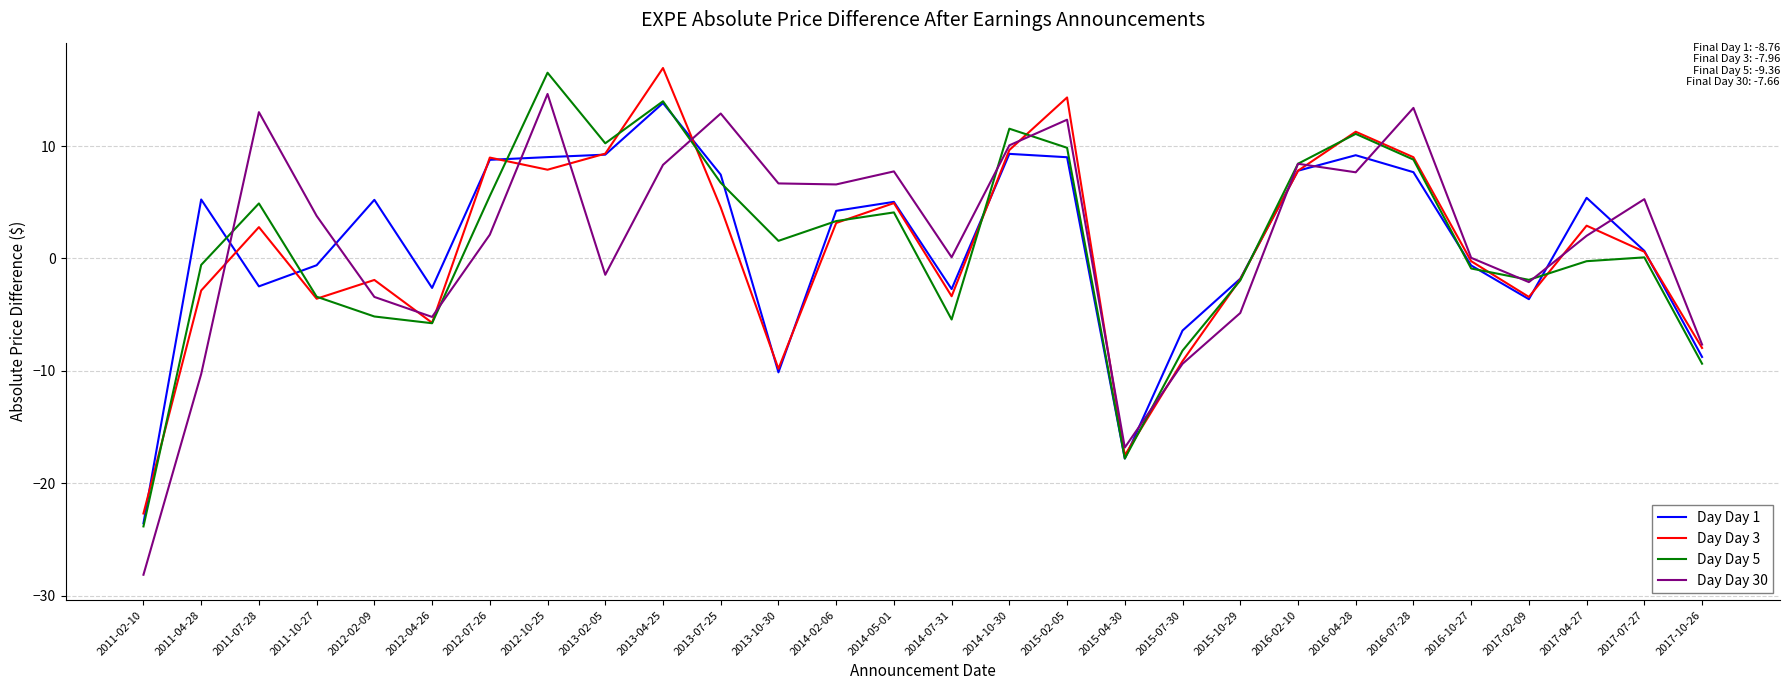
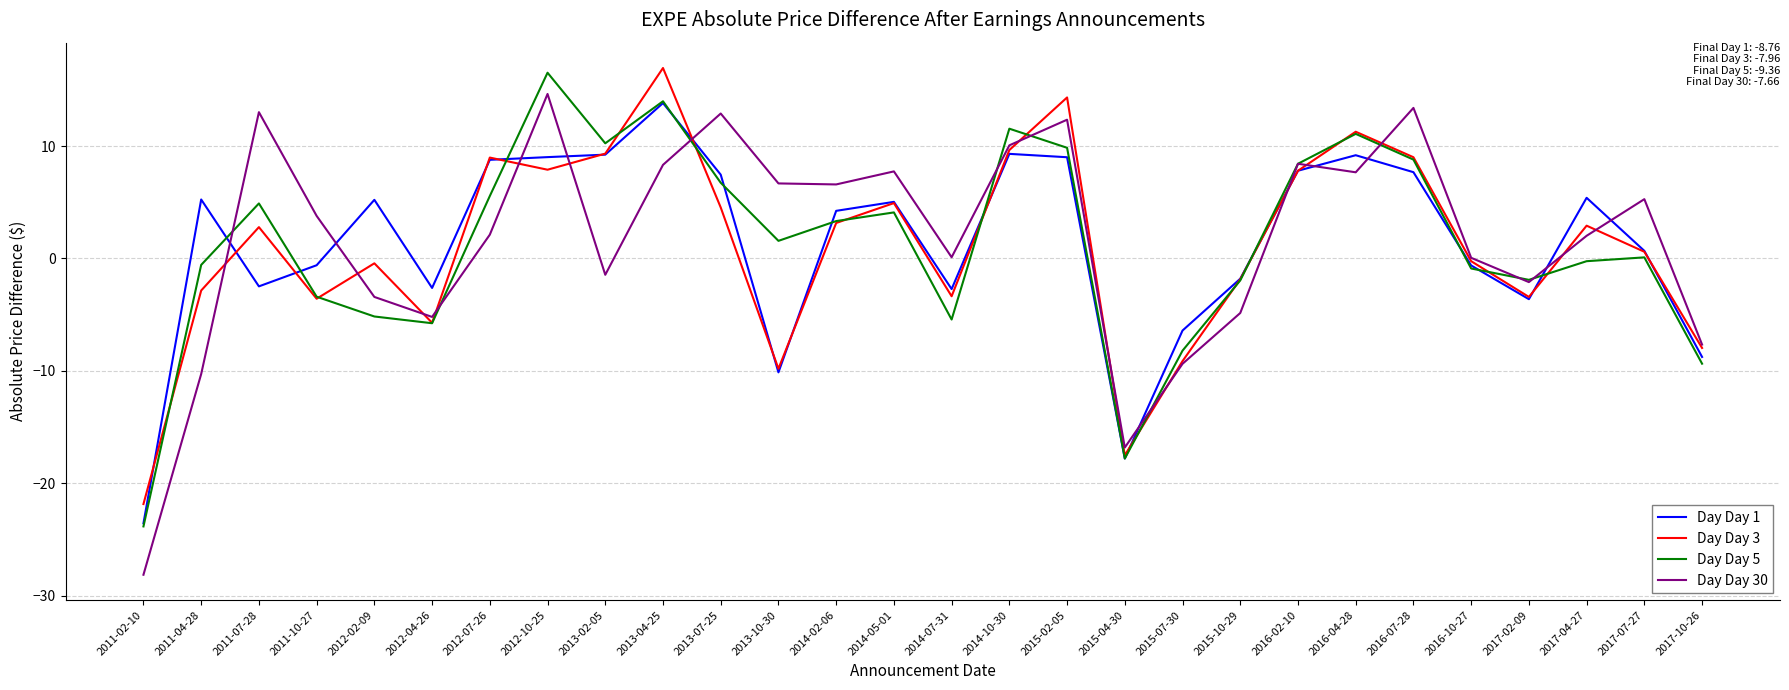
  {
    "Day Day 1": {
      "2011-02-10": -23.6,
      "2011-04-28": 5.3,
      "2011-07-28": -2.5,
      "2011-10-27": -0.6,
      "2012-02-09": 5.2,
      "2012-04-26": -2.6,
      "2012-10-25": 9.0,
      "2013-07-25": 7.5,
      "2013-10-30": -10.1,
      "2014-02-06": 4.2,
      "2014-07-31": -2.7,
      "2014-10-30": 9.3,
      "2015-02-05": 9.0,
      "2015-07-30": -6.4,
      "2016-04-28": 9.2,
      "2016-07-28": 7.7,
      "2016-10-27": -0.6,
      "2017-04-27": 5.4,
      "2017-10-26": -8.8
    },
    "Day Day 3": {
-     "2011-02-10": -22.7,
+     "2011-02-10": -21.9,
      "2011-04-28": -2.9,
      "2011-07-28": 2.8,
-     "2012-02-09": -1.9,
+     "2012-02-09": -0.4,
      "2012-10-25": 7.9,
      "2013-04-25": 17.0,
      "2013-07-25": 4.5,
      "2013-10-30": -9.8,
      "2014-07-31": -3.4,
      "2014-10-30": 9.7,
      "2015-02-05": 14.3,
      "2015-04-30": -17.5,
      "2015-07-30": -9.1,
      "2016-10-27": -0.2,
      "2017-04-27": 2.9,
      "2017-10-26": -8.0
    },
    "Day Day 5": {
      "2011-02-10": -23.8,
      "2011-04-28": -0.6,
      "2011-07-28": 4.9,
      "2012-02-09": -5.2,
      "2012-07-26": 5.6,
      "2012-10-25": 16.5,
      "2013-02-05": 10.3,
      "2013-07-25": 6.7,
      "2013-10-30": 1.6,
      "2014-05-01": 4.1,
      "2014-07-31": -5.4,
      "2014-10-30": 11.6,
      "2015-02-05": 9.9,
      "2015-07-30": -8.2,
      "2016-10-27": -0.9,
      "2017-04-27": -0.2,
      "2017-07-27": 0.1,
      "2017-10-26": -9.4
    },
    "Day Day 30": {
      "2011-02-10": -28.1,
      "2011-04-28": -10.3,
      "2011-07-28": 13.0,
      "2011-10-27": 3.8,
      "2012-02-09": -3.4,
      "2012-04-26": -5.2,
      "2012-07-26": 2.1,
      "2012-10-25": 14.6,
      "2013-02-05": -1.5,
      "2013-04-25": 8.3,
      "2013-07-25": 12.9,
      "2013-10-30": 6.7,
      "2014-02-06": 6.6,
      "2014-05-01": 7.8,
      "2014-07-31": 0.1,
      "2014-10-30": 10.1,
      "2015-02-05": 12.4,
      "2015-04-30": -16.8,
      "2015-07-30": -9.4,
      "2015-10-29": -4.9,
      "2016-04-28": 7.7,
      "2016-07-28": 13.4,
      "2016-10-27": 0.1,
      "2017-04-27": 2.0,
      "2017-07-27": 5.3,
      "2017-10-26": -7.7
    }
  }
